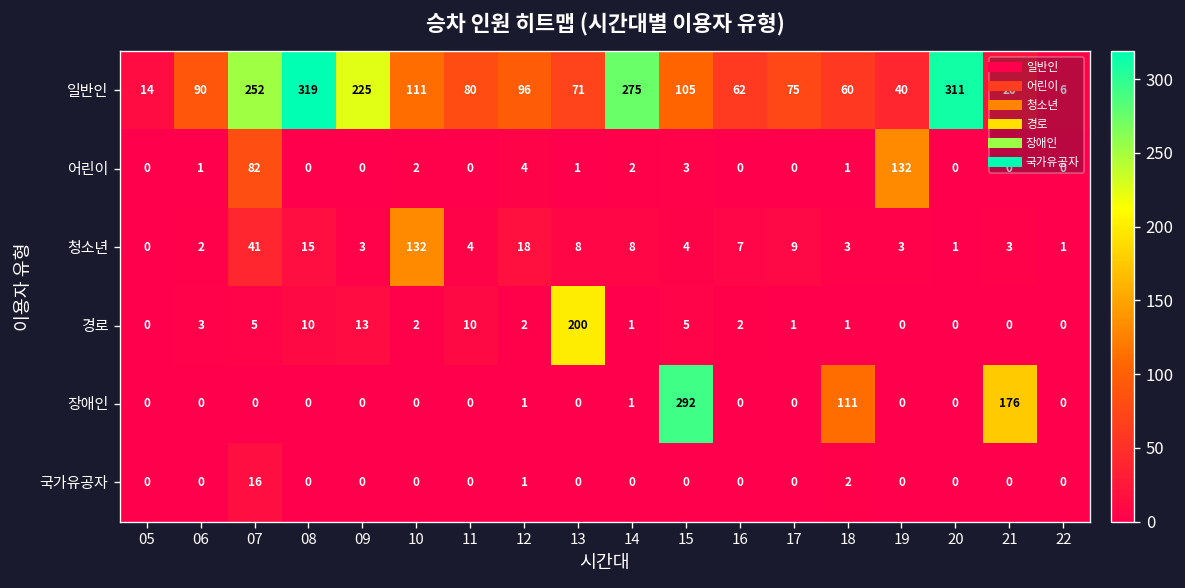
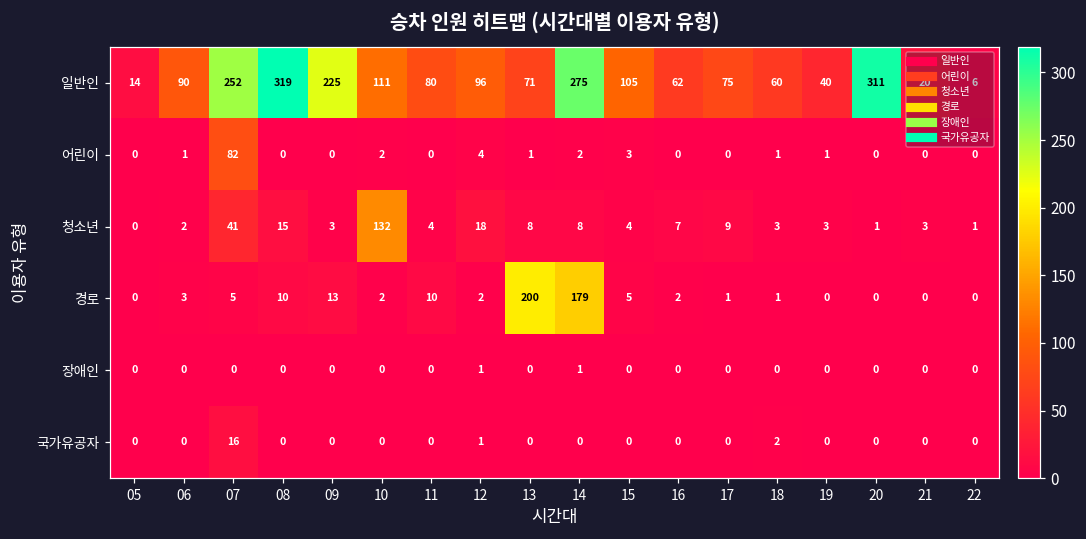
  {
    "일반인": {
      "05": 14,
      "06": 90,
      "07": 252,
      "08": 319,
      "09": 225,
      "10": 111,
      "11": 80,
      "12": 96,
      "13": 71,
      "14": 275,
      "15": 105,
      "16": 62,
      "17": 75,
      "18": 60,
      "19": 40,
      "20": 311
    },
    "어린이": {
      "05": 0,
      "06": 1,
      "07": 82,
      "08": 0,
      "09": 0,
      "10": 2,
      "11": 0,
      "12": 4,
      "13": 1,
      "14": 2,
      "15": 3,
      "16": 0,
      "17": 0,
      "18": 1,
-     "19": 132,
+     "19": 1,
      "20": 0
    },
    "청소년": {
      "05": 0,
      "06": 2,
      "07": 41,
      "08": 15,
      "09": 3,
      "10": 132,
      "11": 4,
      "12": 18,
      "13": 8,
      "14": 8,
      "15": 4,
      "16": 7,
      "17": 9,
      "18": 3,
      "19": 3,
      "20": 1,
      "21": 3,
      "22": 1
    },
    "경로": {
      "05": 0,
      "06": 3,
      "07": 5,
      "08": 10,
      "09": 13,
      "10": 2,
      "11": 10,
      "12": 2,
      "13": 200,
-     "14": 1,
+     "14": 179,
      "15": 5,
      "16": 2,
      "17": 1,
      "18": 1,
      "19": 0,
      "20": 0,
      "21": 0,
      "22": 0
    },
    "장애인": {
      "05": 0,
      "06": 0,
      "07": 0,
      "08": 0,
      "09": 0,
      "10": 0,
      "11": 0,
      "12": 1,
      "13": 0,
      "14": 1,
-     "15": 292,
+     "15": 0,
      "16": 0,
      "17": 0,
-     "18": 111,
+     "18": 0,
      "19": 0,
      "20": 0,
-     "21": 176,
+     "21": 0,
      "22": 0
    },
    "국가유공자": {
      "05": 0,
      "06": 0,
      "07": 16,
      "08": 0,
      "09": 0,
      "10": 0,
      "11": 0,
      "12": 1,
      "13": 0,
      "14": 0,
      "15": 0,
      "16": 0,
      "17": 0,
      "18": 2,
      "19": 0,
      "20": 0,
      "21": 0,
      "22": 0
    }
  }
